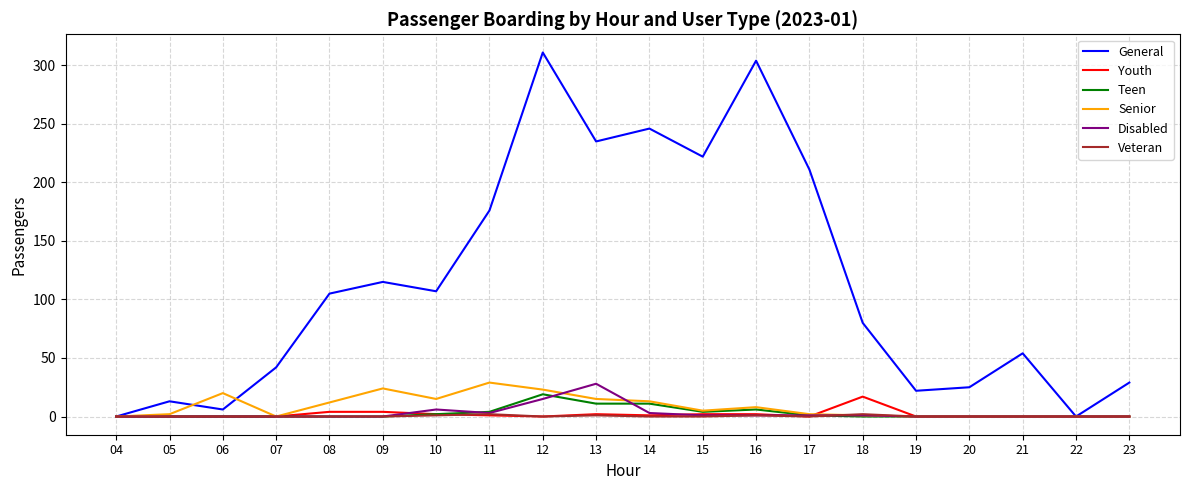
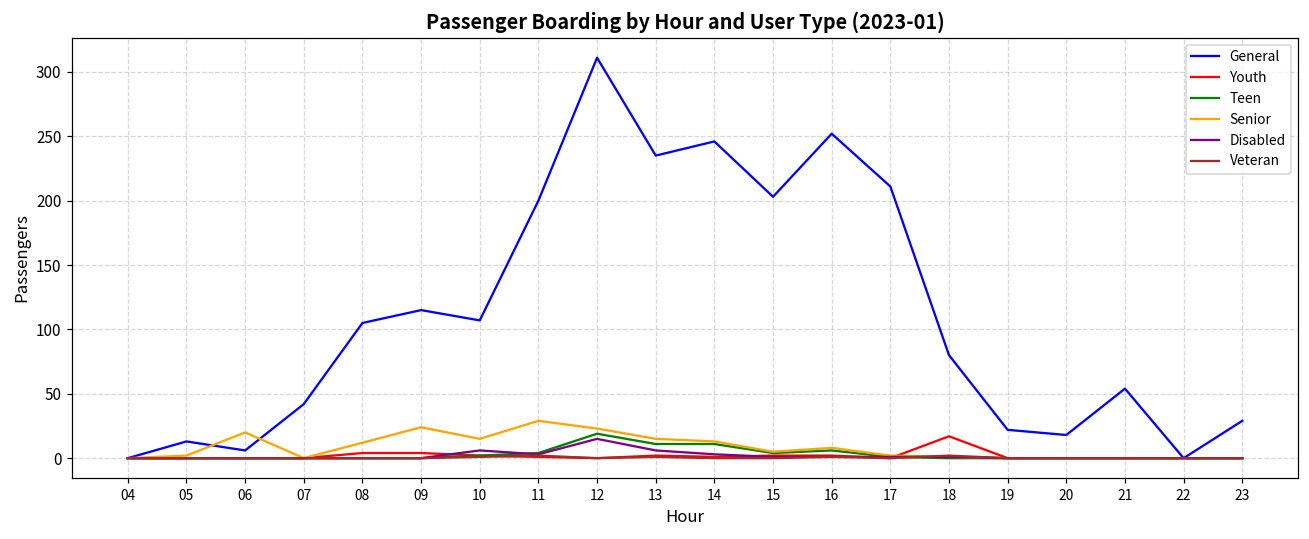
  {
    "General": {
      "05": 13,
      "06": 6,
      "07": 42,
      "08": 105,
      "09": 115,
      "10": 107,
-     "11": 176,
+     "11": 200,
      "12": 311,
      "13": 235,
      "14": 246,
-     "15": 222,
-     "16": 304,
+     "15": 203,
+     "16": 252,
      "17": 211,
      "18": 80,
      "19": 22,
-     "20": 25,
+     "20": 18,
      "21": 54,
      "23": 29
    },
    "Youth": {
      "08": 4,
      "09": 4,
      "18": 17
    },
    "Teen": {
      "12": 19,
      "13": 11
    },
    "Senior": {
      "06": 20,
      "08": 12,
      "09": 24,
      "10": 15,
      "11": 29,
      "12": 23,
      "13": 15
    },
    "Disabled": {
      "10": 6,
      "12": 15,
-     "13": 28
+     "13": 6
    }
  }
